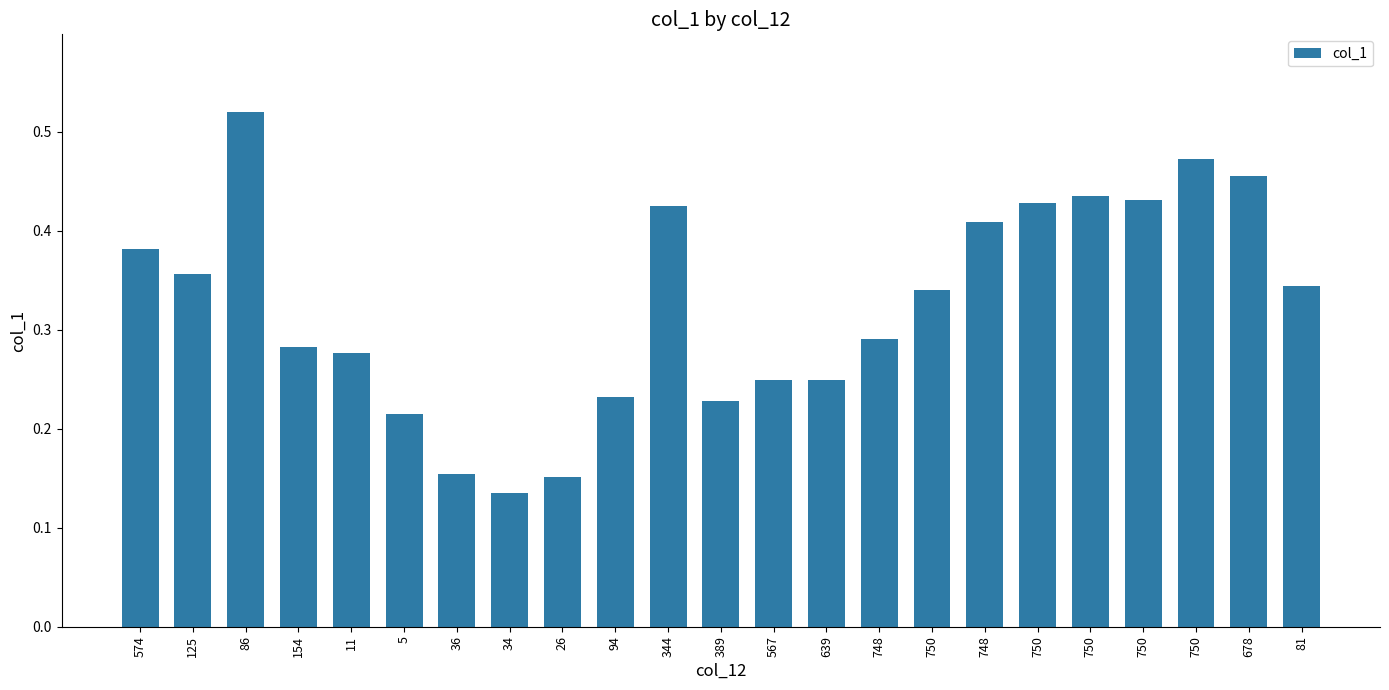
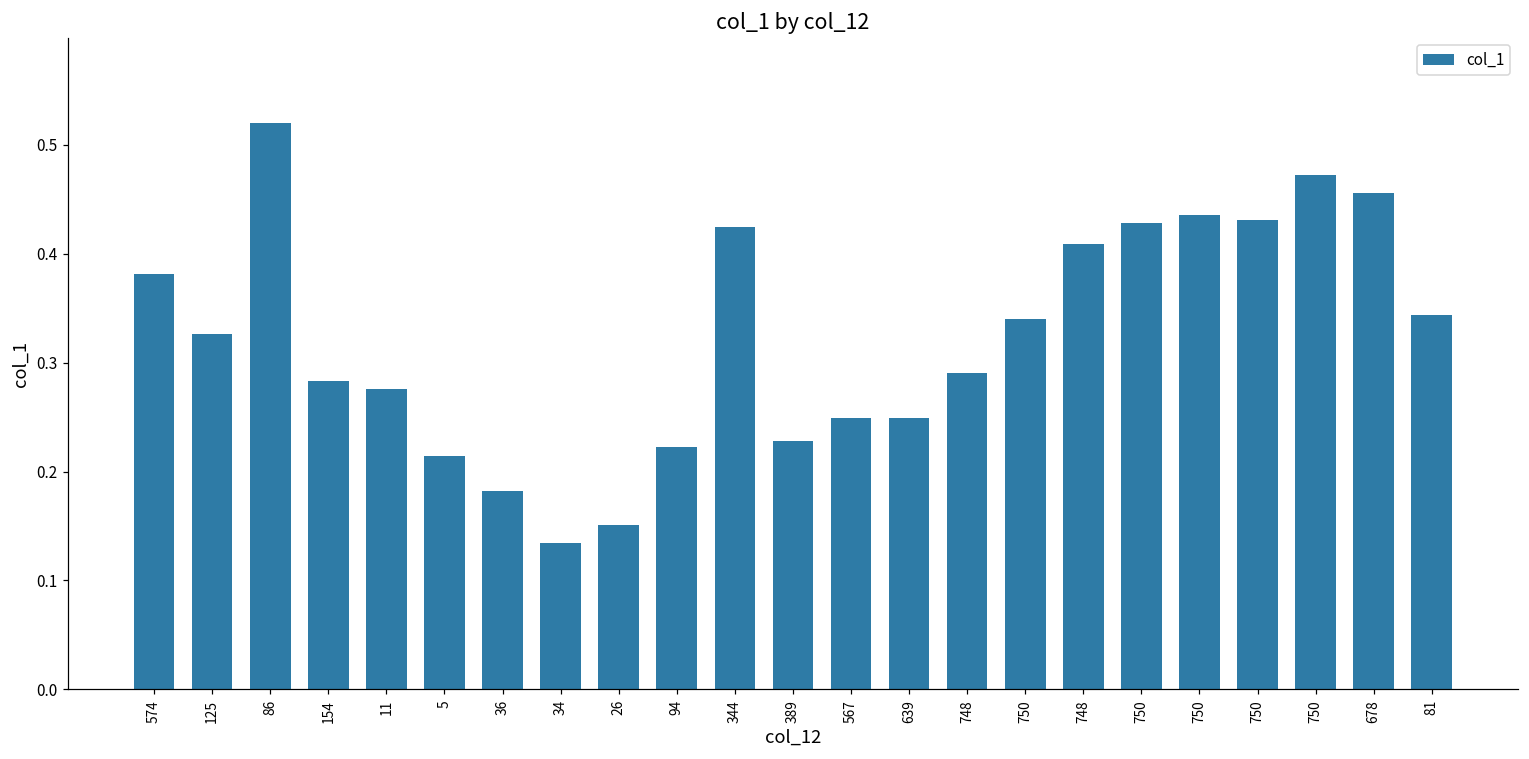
  {
    "574": 0.38,
-   "125": 0.36,
+   "125": 0.33,
    "86": 0.52,
    "154": 0.28,
    "11": 0.28,
    "5": 0.21,
-   "36": 0.15,
+   "36": 0.18,
    "34": 0.13,
    "26": 0.15,
-   "94": 0.23,
+   "94": 0.22,
    "344": 0.42,
    "389": 0.23,
    "567": 0.25,
    "639": 0.25,
    "678": 0.46,
    "81": 0.34
  }
